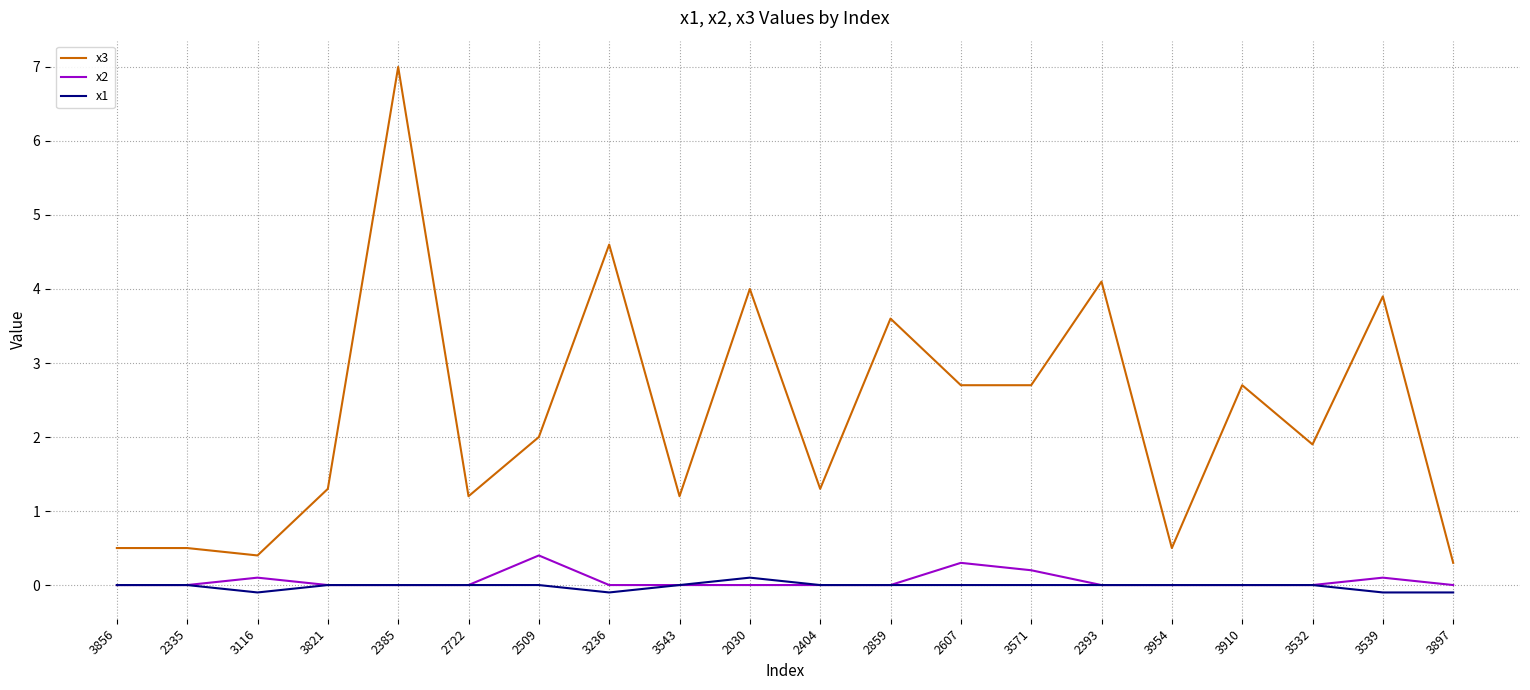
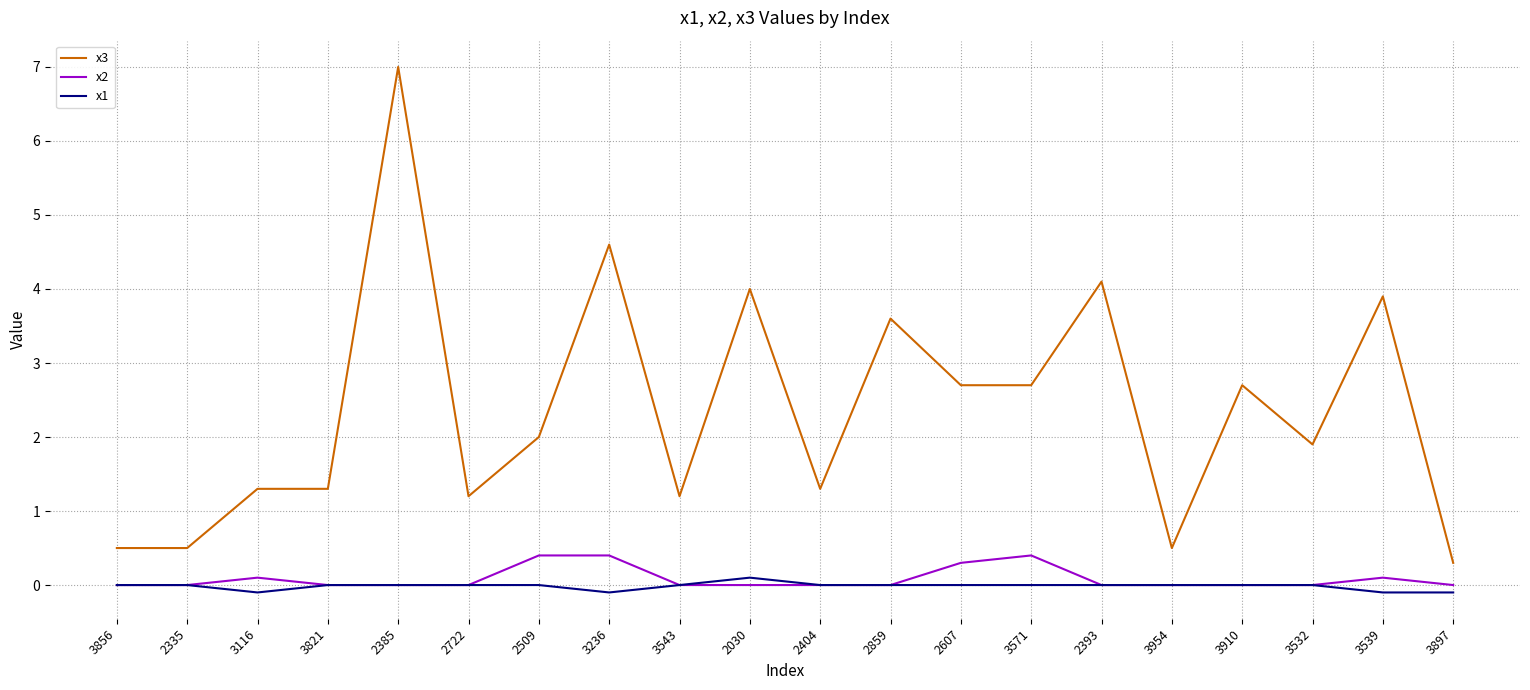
  {
    "x3": {
      "3856": 0.5,
      "2335": 0.5,
-     "3116": 0.4,
+     "3116": 1.3,
      "3821": 1.3,
      "2385": 7.0,
      "2722": 1.2,
      "2509": 2.0,
      "3236": 4.6,
      "3543": 1.2,
      "2030": 4.0,
      "2404": 1.3,
      "2859": 3.6,
      "2607": 2.7,
      "3571": 2.7,
      "2393": 4.1,
      "3954": 0.5,
      "3910": 2.7,
      "3532": 1.9,
      "3539": 3.9,
      "3897": 0.3
    },
    "x2": {
      "3116": 0.1,
      "2509": 0.4,
-     "3236": 0.0,
+     "3236": 0.4,
      "2030": 0.0,
      "2607": 0.3,
-     "3571": 0.2,
+     "3571": 0.4,
      "3539": 0.1,
      "3897": 0.0
    },
    "x1": {
      "3116": -0.1,
      "2509": 0.0,
      "3236": -0.1,
      "2030": 0.1,
      "2607": 0.0,
      "3571": 0.0,
      "3539": -0.1,
      "3897": -0.1
    }
  }
